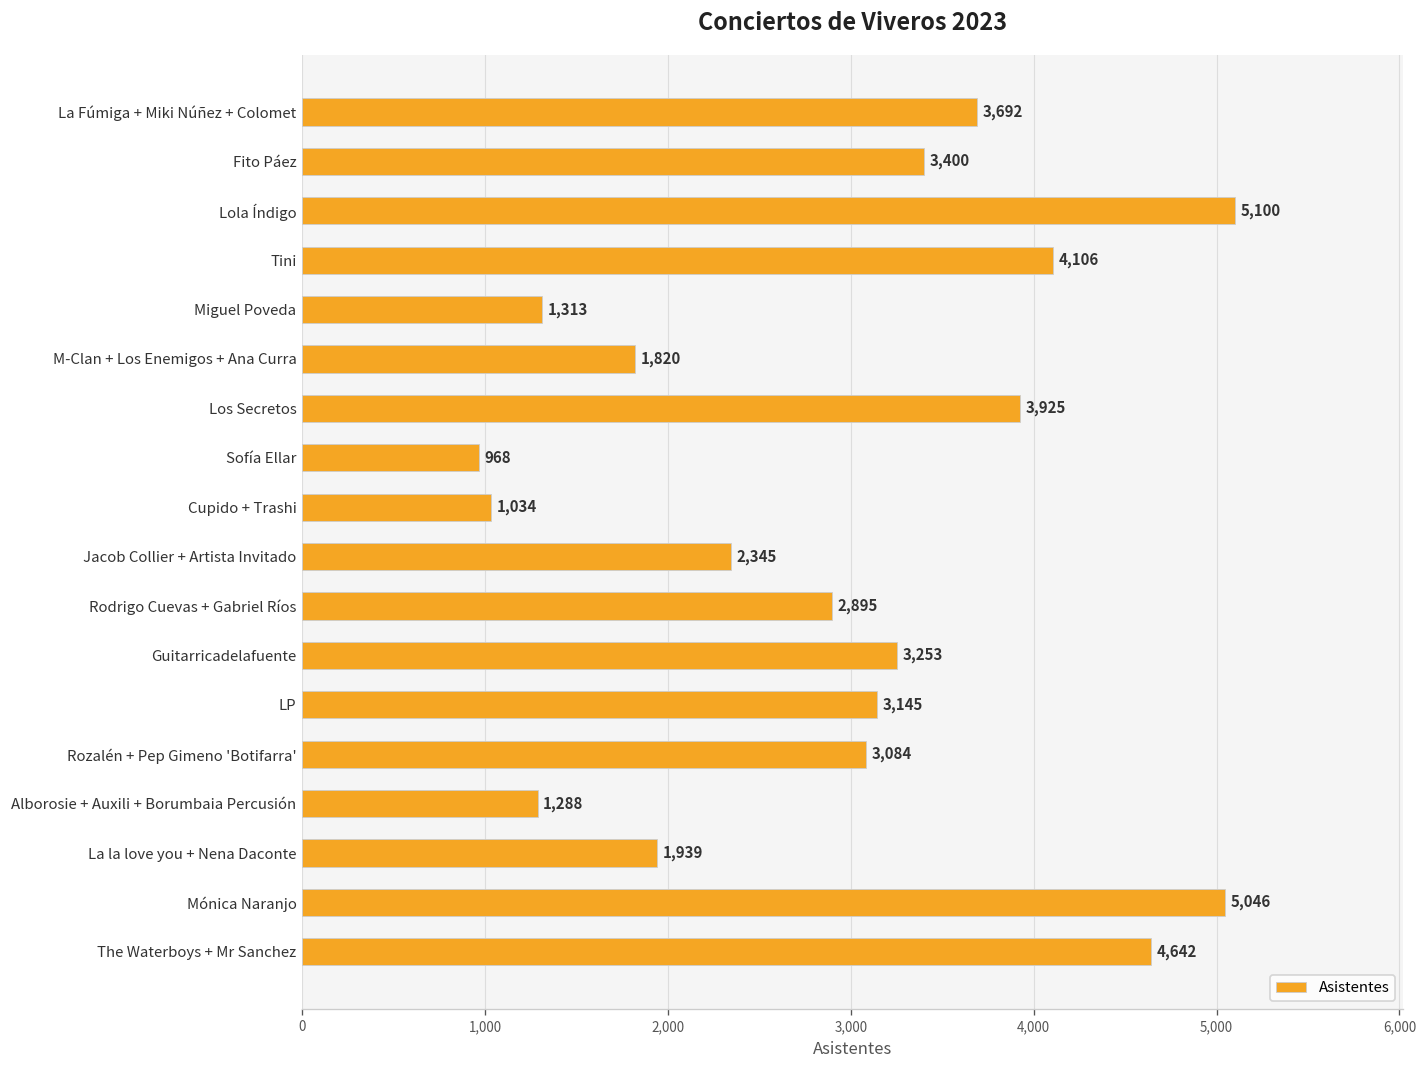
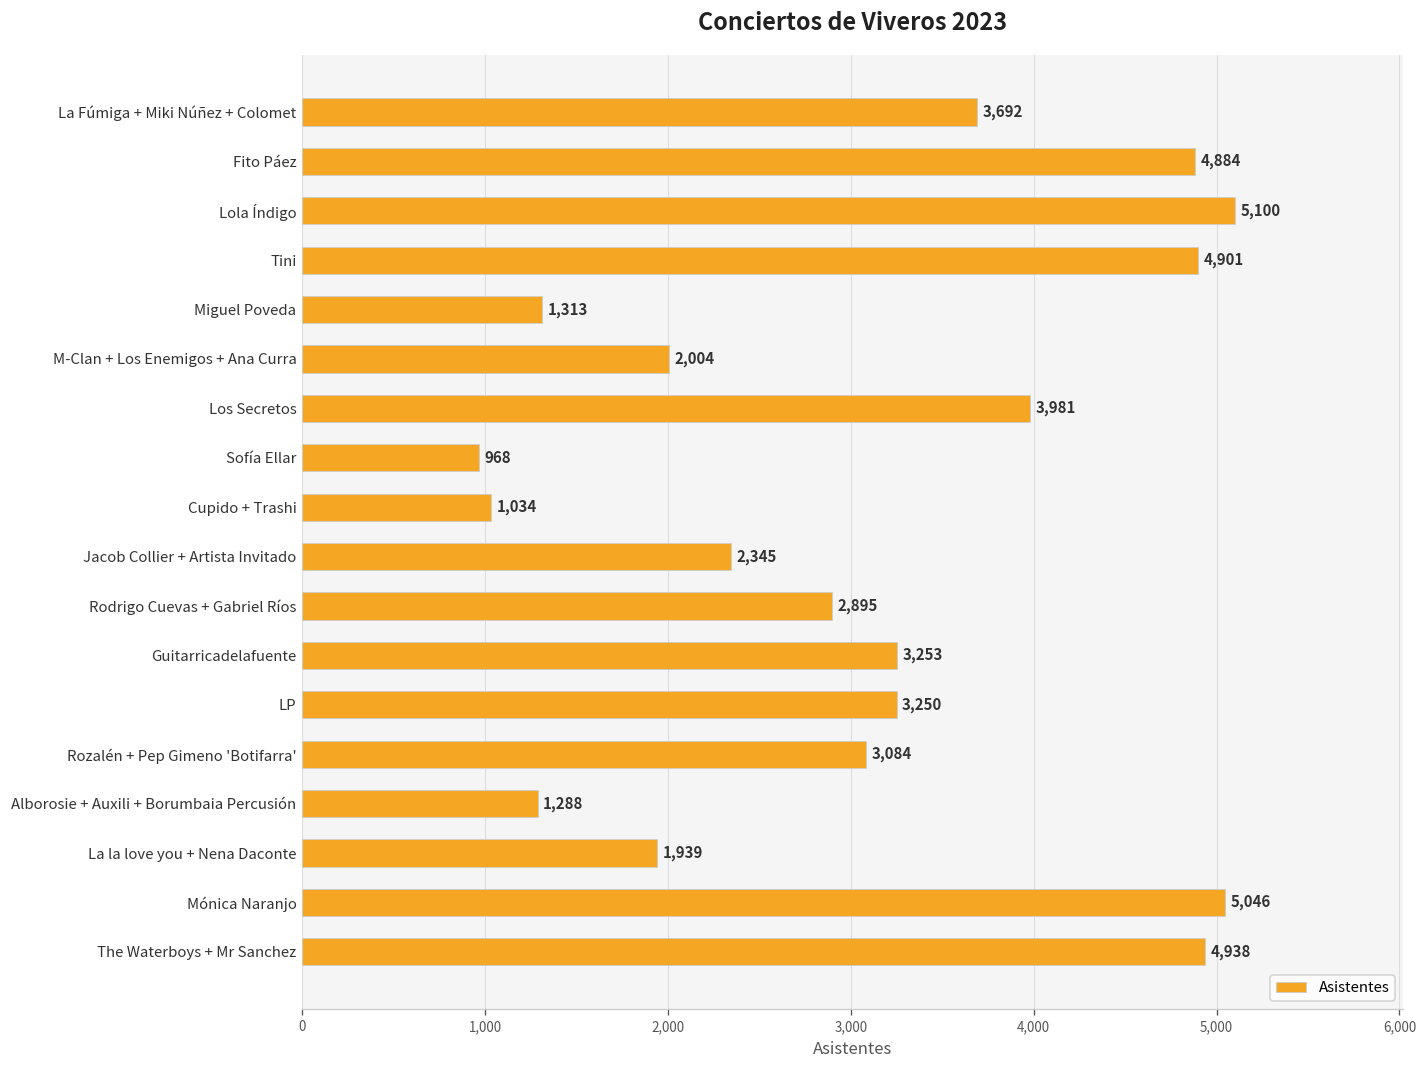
  {
    "La Fúmiga + Miki Núñez + Colomet": "3,692",
-   "Fito Páez": "3,400",
+   "Fito Páez": "4,884",
    "Lola Índigo": "5,100",
-   "Tini": "4,106",
+   "Tini": "4,901",
    "Miguel Poveda": "1,313",
-   "M-Clan + Los Enemigos + Ana Curra": "1,820",
-   "Los Secretos": "3,925",
+   "M-Clan + Los Enemigos + Ana Curra": "2,004",
+   "Los Secretos": "3,981",
    "Sofía Ellar": "968",
    "Cupido + Trashi": "1,034",
    "Jacob Collier + Artista Invitado": "2,345",
    "Rodrigo Cuevas + Gabriel Ríos": "2,895",
    "Guitarricadelafuente": "3,253",
-   "LP": "3,145",
+   "LP": "3,250",
    "Rozalén + Pep Gimeno 'Botifarra'": "3,084",
    "Alborosie + Auxili + Borumbaia Percusión": "1,288",
    "La la love you + Nena Daconte": "1,939",
    "Mónica Naranjo": "5,046",
-   "The Waterboys + Mr Sanchez": "4,642"
+   "The Waterboys + Mr Sanchez": "4,938"
  }
